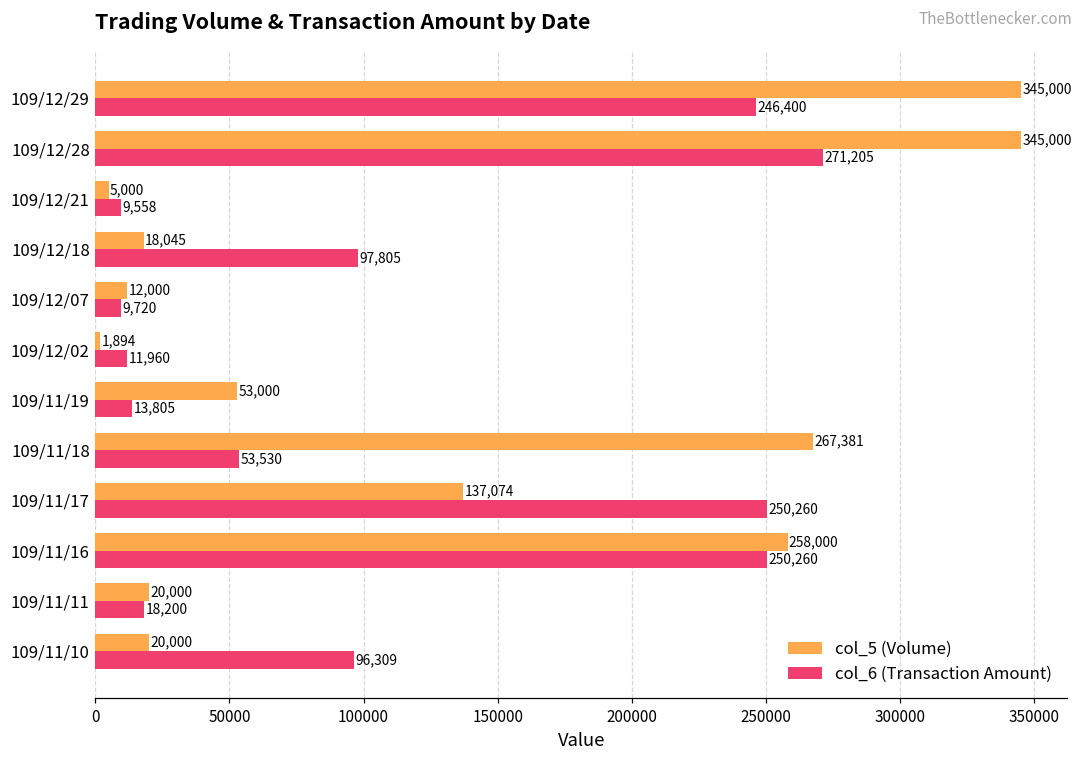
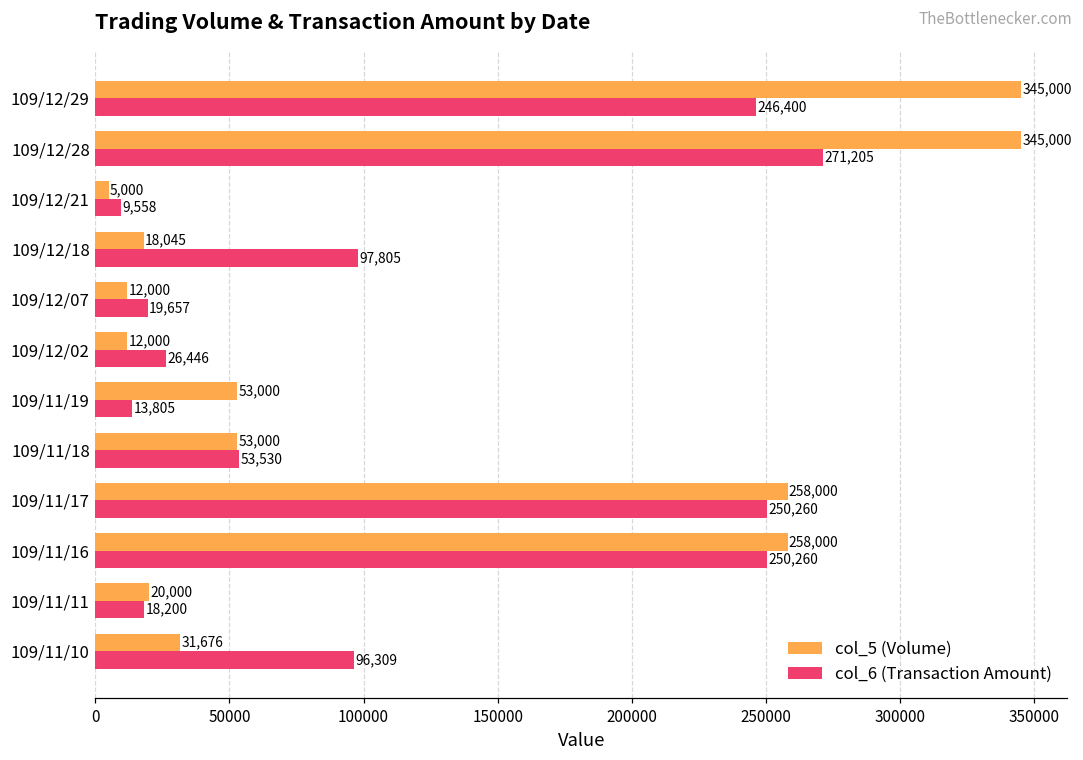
  {
    "col_5 (Volume)": {
      "109/12/29": "345,000",
      "109/12/28": "345,000",
      "109/12/21": "5,000",
      "109/12/18": "18,045",
      "109/12/07": "12,000",
-     "109/12/02": "1,894",
+     "109/12/02": "12,000",
      "109/11/19": "53,000",
-     "109/11/18": "267,381",
-     "109/11/17": "137,074",
+     "109/11/18": "53,000",
+     "109/11/17": "258,000",
      "109/11/16": "258,000",
      "109/11/11": "20,000",
-     "109/11/10": "20,000"
+     "109/11/10": "31,676"
    },
    "col_6 (Transaction Amount)": {
      "109/12/29": "246,400",
      "109/12/28": "271,205",
      "109/12/21": "9,558",
      "109/12/18": "97,805",
-     "109/12/07": "9,720",
-     "109/12/02": "11,960",
+     "109/12/07": "19,657",
+     "109/12/02": "26,446",
      "109/11/19": "13,805",
      "109/11/18": "53,530",
      "109/11/17": "250,260",
      "109/11/16": "250,260",
      "109/11/11": "18,200",
      "109/11/10": "96,309"
    }
  }
